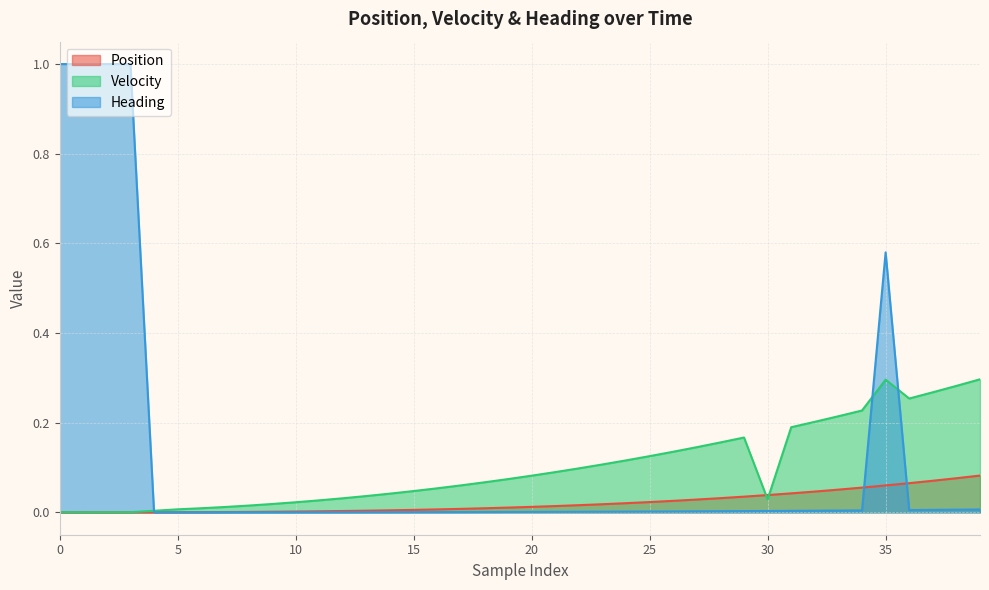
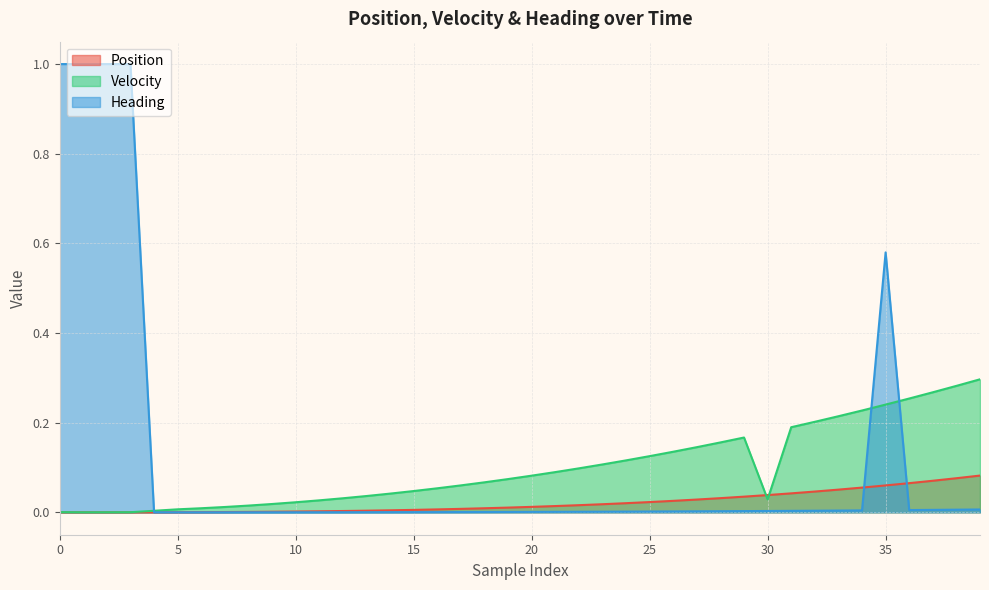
  {
    "Position": {
      "20": 0.01,
      "25": 0.02,
      "30": 0.04,
      "35": 0.06
    },
    "Velocity": {
      "5": 0.01,
      "10": 0.02,
      "15": 0.05,
      "20": 0.08,
      "25": 0.13,
      "30": 0.03,
-     "35": 0.30
+     "35": 0.24
    },
    "Heading": {
      "0": 1.00,
      "20": 0.00,
      "25": 0.00,
      "30": 0.00,
      "35": 0.58
    }
  }
